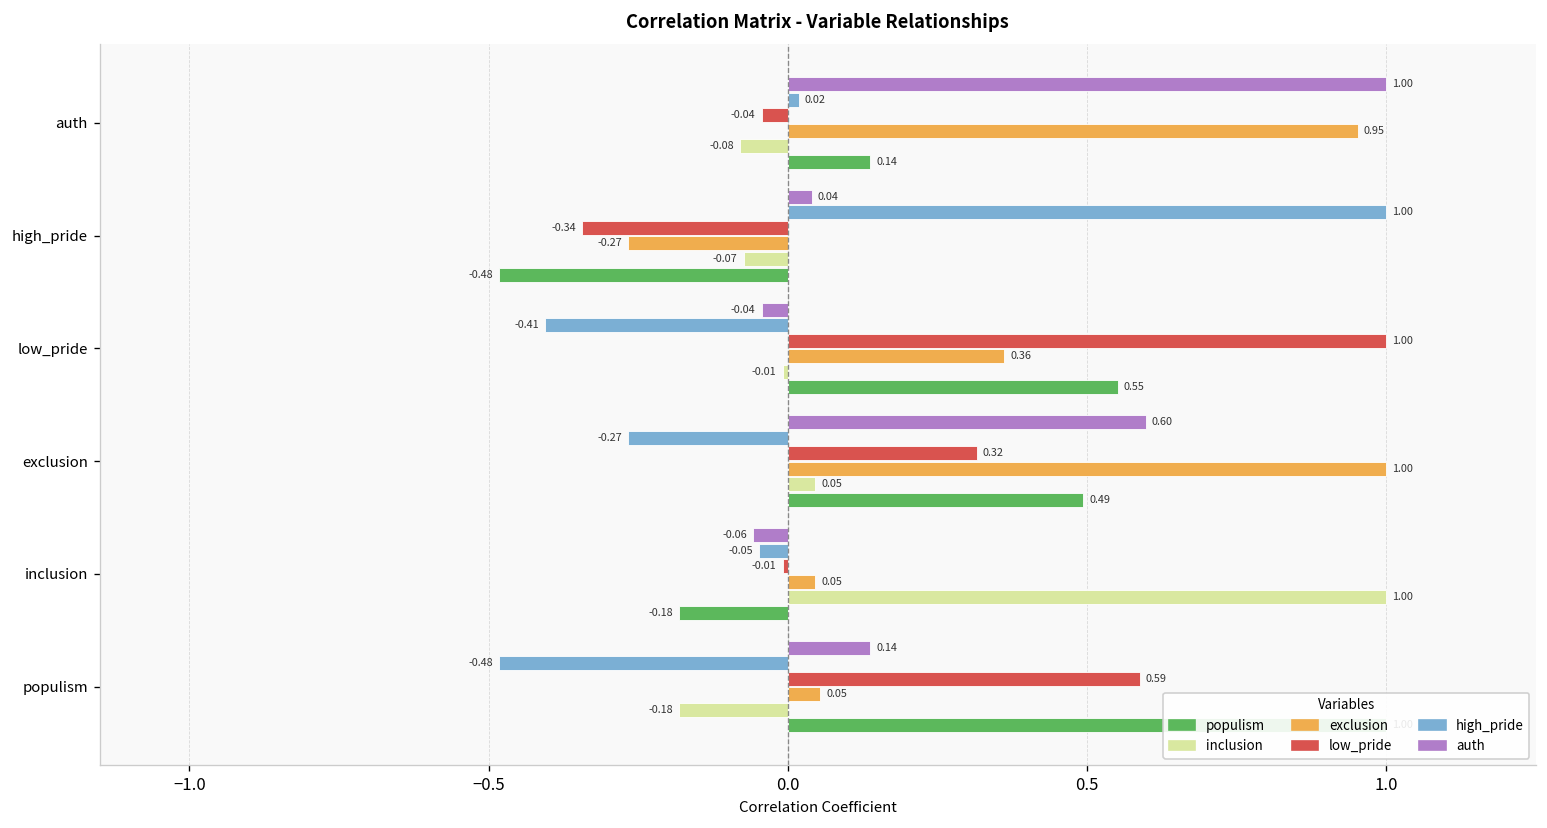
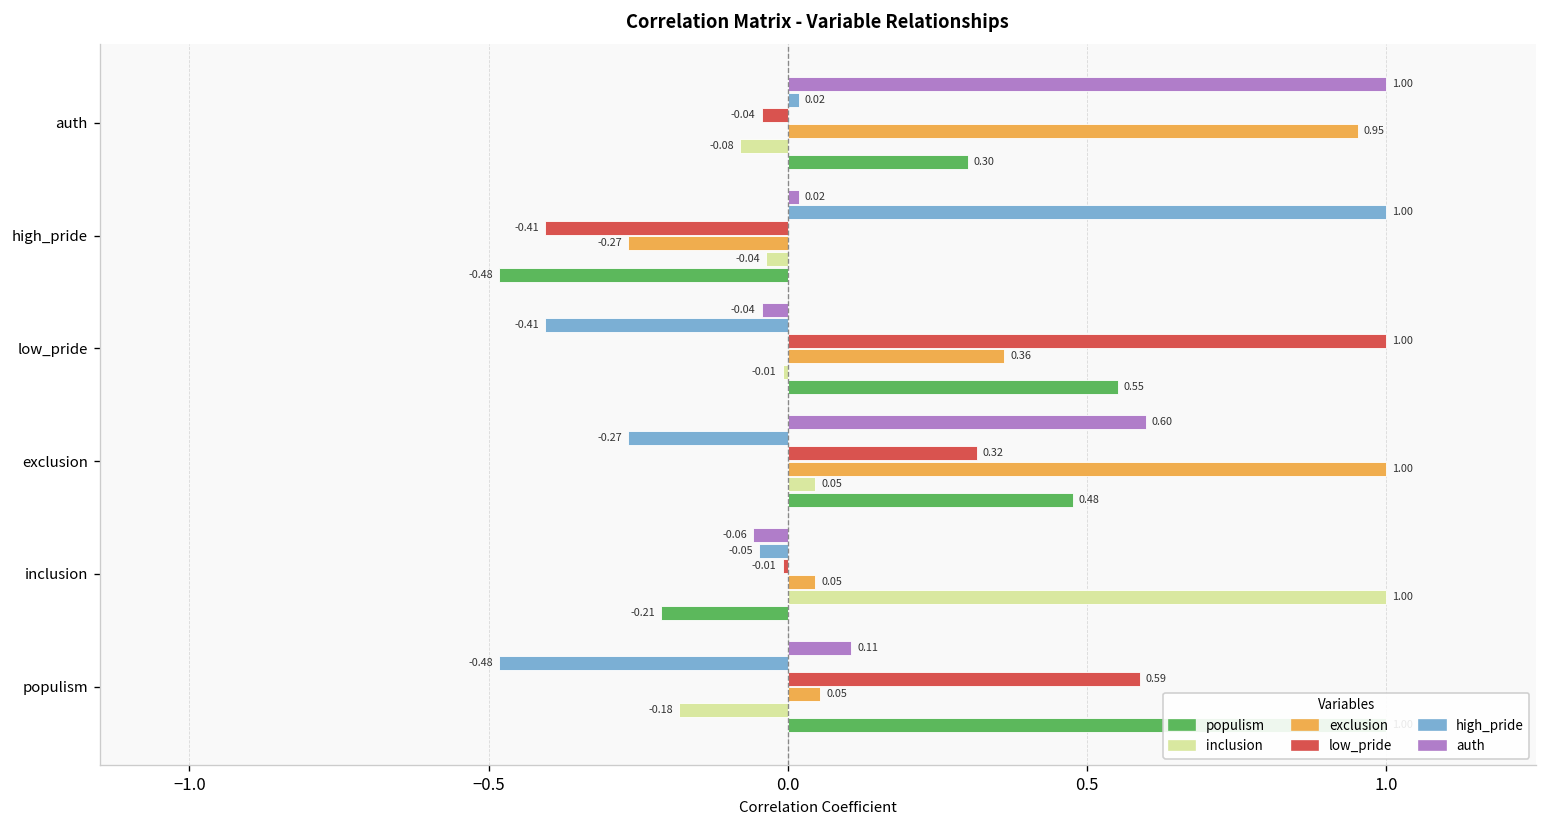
  {
    "populism": {
-     "auth": 0.14,
+     "auth": 0.30,
      "high_pride": -0.48,
      "low_pride": 0.55,
-     "exclusion": 0.49,
-     "inclusion": -0.18
+     "exclusion": 0.48,
+     "inclusion": -0.21
    },
    "inclusion": {
      "auth": -0.08,
-     "high_pride": -0.07,
+     "high_pride": -0.04,
      "low_pride": -0.01,
      "exclusion": 0.05,
      "inclusion": 1.00,
      "populism": -0.18
    },
    "exclusion": {
      "auth": 0.95,
      "high_pride": -0.27,
      "low_pride": 0.36,
      "exclusion": 1.00,
      "inclusion": 0.05,
      "populism": 0.05
    },
    "low_pride": {
      "auth": -0.04,
-     "high_pride": -0.34,
+     "high_pride": -0.41,
      "low_pride": 1.00,
      "exclusion": 0.32,
      "inclusion": -0.01,
      "populism": 0.59
    },
    "high_pride": {
      "auth": 0.02,
      "high_pride": 1.00,
      "low_pride": -0.41,
      "exclusion": -0.27,
      "inclusion": -0.05,
      "populism": -0.48
    },
    "auth": {
      "auth": 1.00,
-     "high_pride": 0.04,
+     "high_pride": 0.02,
      "low_pride": -0.04,
      "exclusion": 0.60,
      "inclusion": -0.06,
-     "populism": 0.14
+     "populism": 0.11
    }
  }
